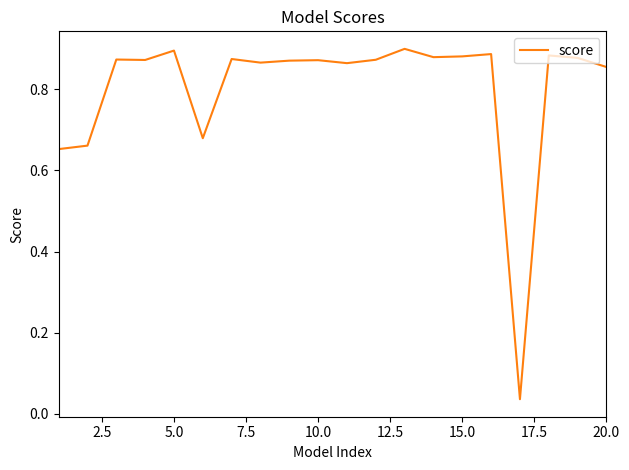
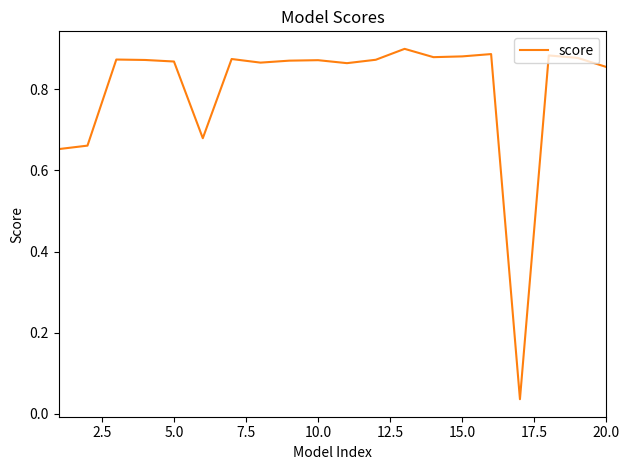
  {
-   "5.0": 0.90,
+   "5.0": 0.87,
    "10.0": 0.87,
    "15.0": 0.88,
    "20.0": 0.86
  }
